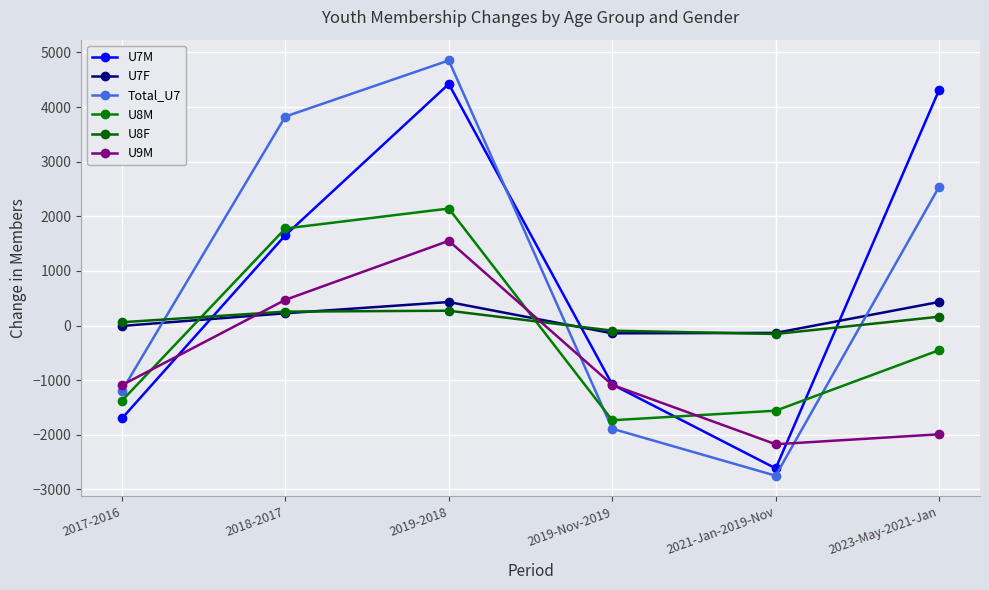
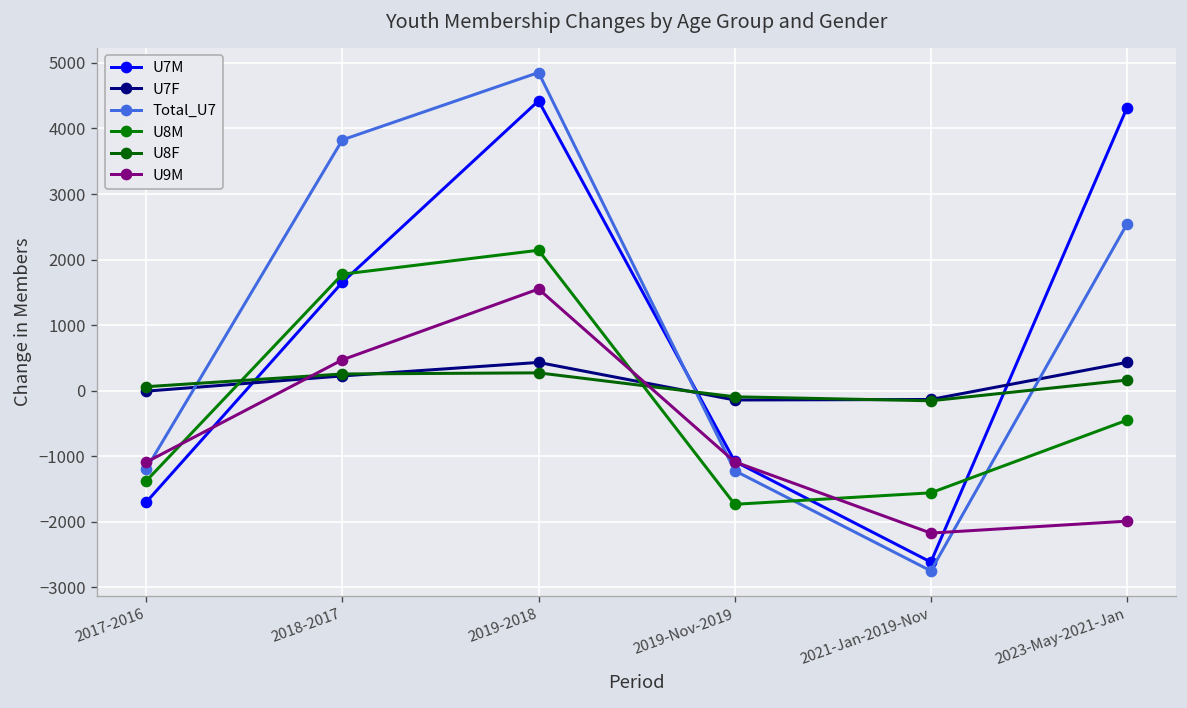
  {
    "U7M": {
      "2017-2016": -1700,
      "2018-2017": 1700,
      "2019-2018": 4400,
      "2021-Jan-2019-Nov": -2600,
      "2023-May-2021-Jan": 4300
    },
    "U7F": {
      "2017-2016": 0,
      "2019-2018": 400,
      "2019-Nov-2019": -100,
      "2023-May-2021-Jan": 400
    },
    "Total_U7": {
      "2017-2016": -1200,
      "2018-2017": 3800,
      "2019-2018": 4900,
-     "2019-Nov-2019": -1900,
+     "2019-Nov-2019": -1200,
      "2021-Jan-2019-Nov": -2700,
      "2023-May-2021-Jan": 2500
    },
    "U9M": {
      "2017-2016": -1100,
      "2018-2017": 500,
      "2019-2018": 1600,
      "2021-Jan-2019-Nov": -2200,
      "2023-May-2021-Jan": -2000
    }
  }
